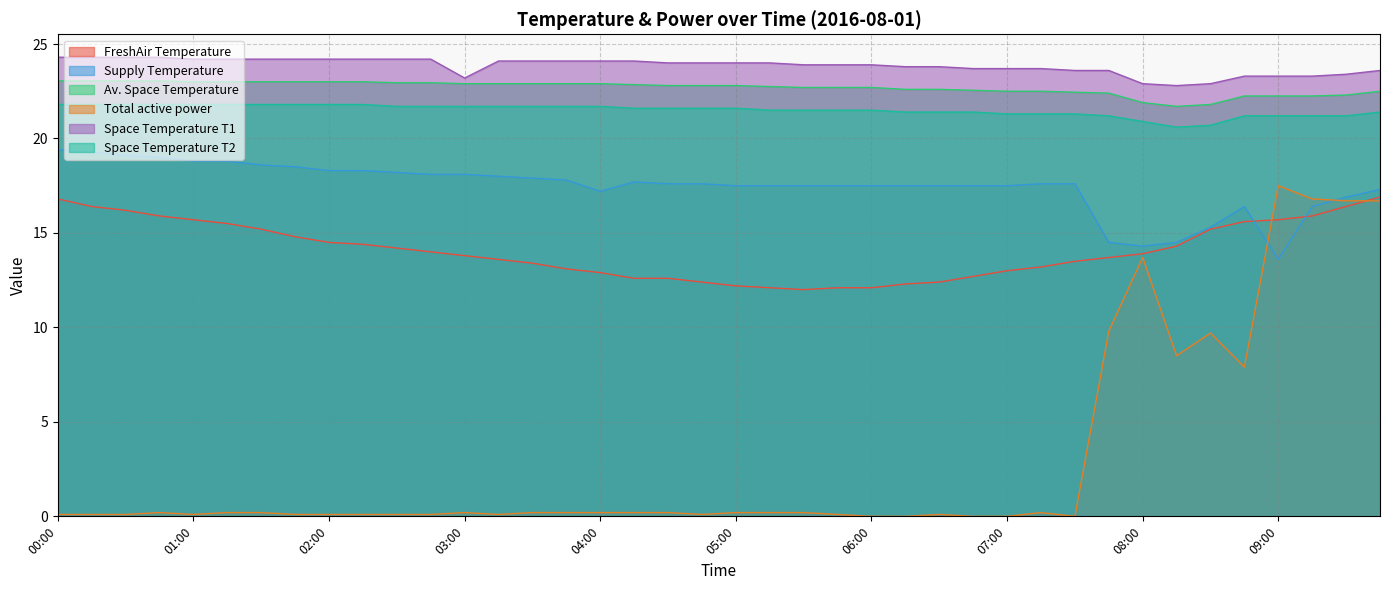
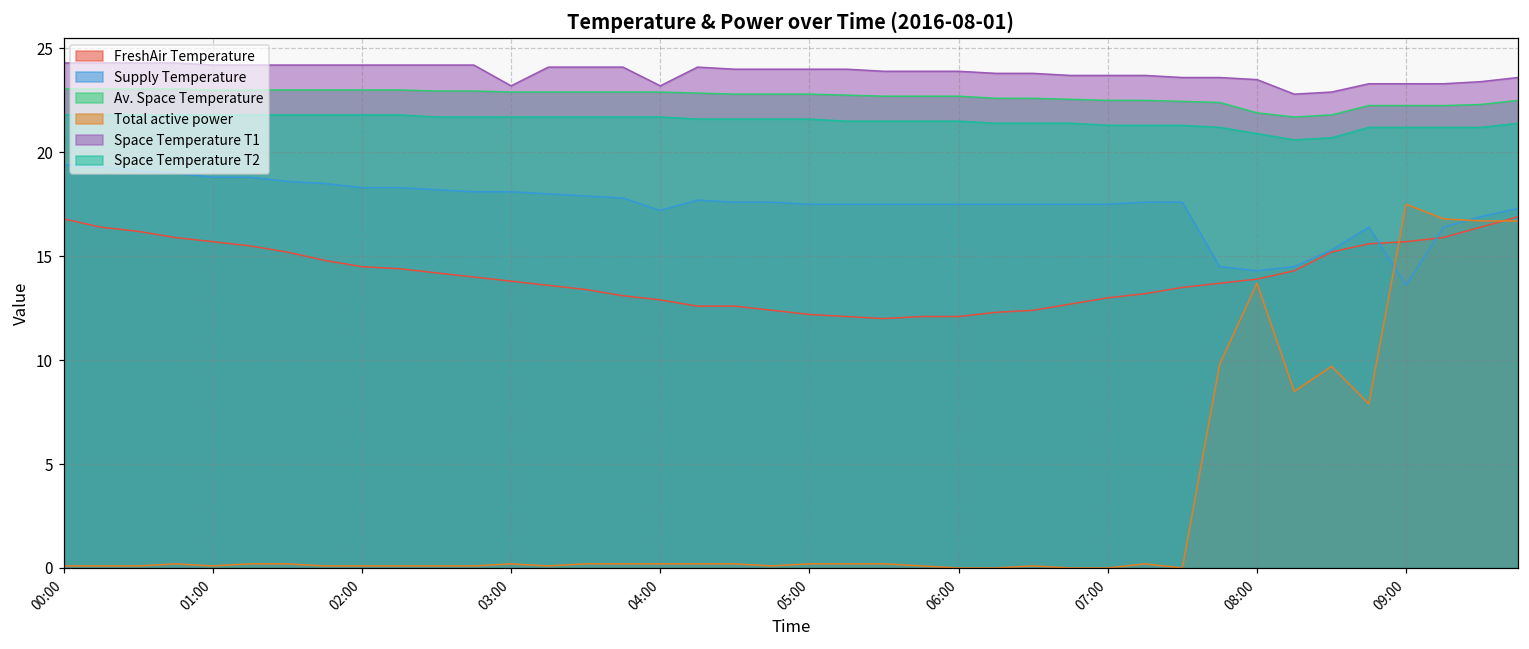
  {
    "Supply Temperature": {
      "00:00": 19.4,
      "01:00": 18.8,
      "02:00": 18.3,
      "03:00": 18.1,
      "04:00": 17.2,
      "05:00": 17.5,
      "06:00": 17.5,
      "07:00": 17.5,
      "08:00": 14.3,
      "09:00": 13.6
    },
    "Space Temperature T1": {
      "00:00": 24.3,
      "02:00": 24.2,
      "03:00": 23.2,
-     "04:00": 24.1,
+     "04:00": 23.2,
      "05:00": 24.0,
      "06:00": 23.9,
      "07:00": 23.7,
-     "08:00": 22.9,
+     "08:00": 23.5,
      "09:00": 23.3
    }
  }
